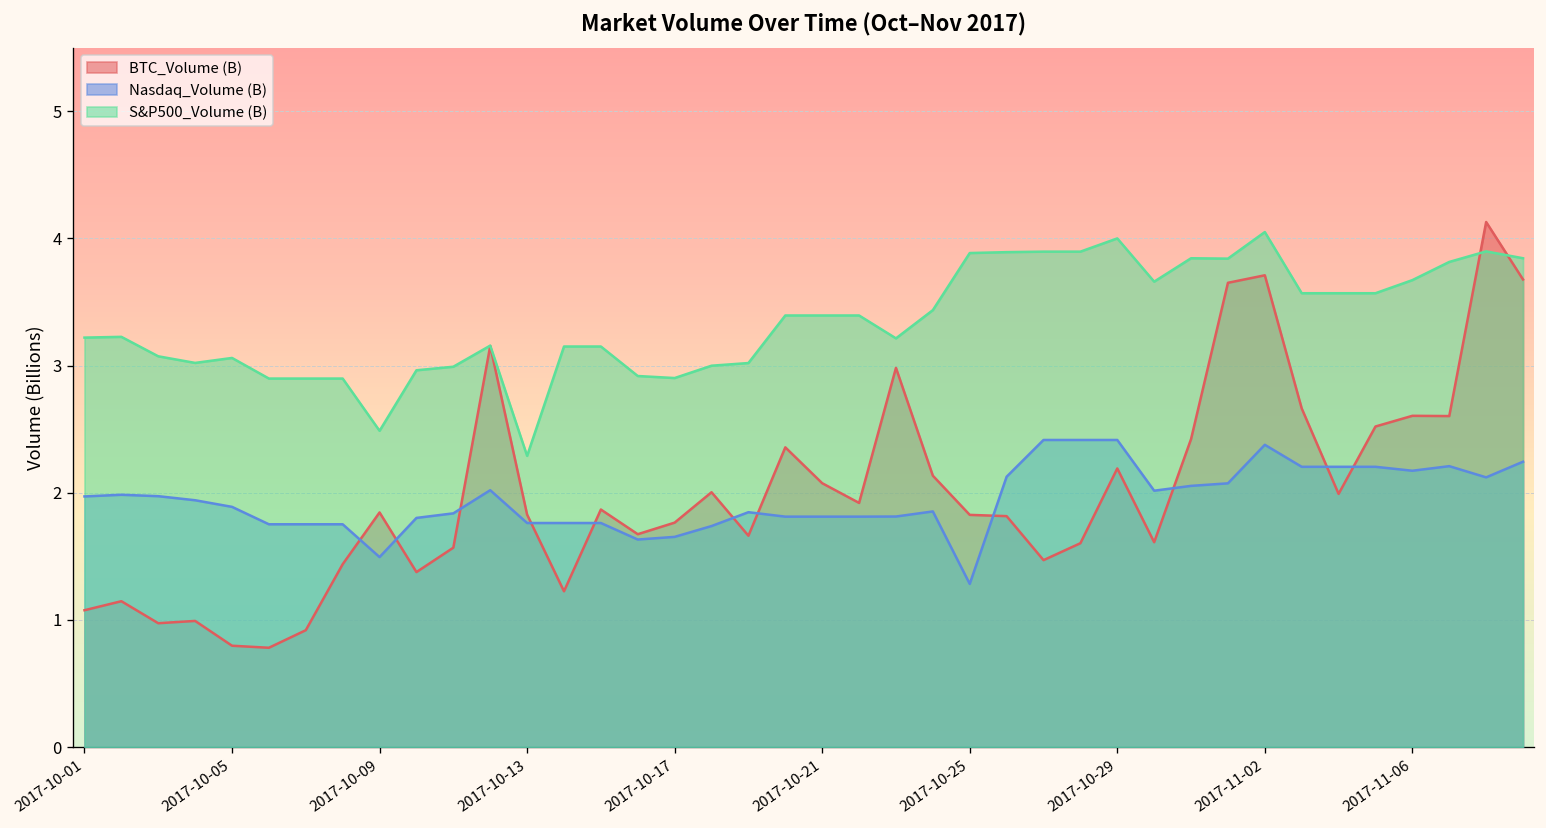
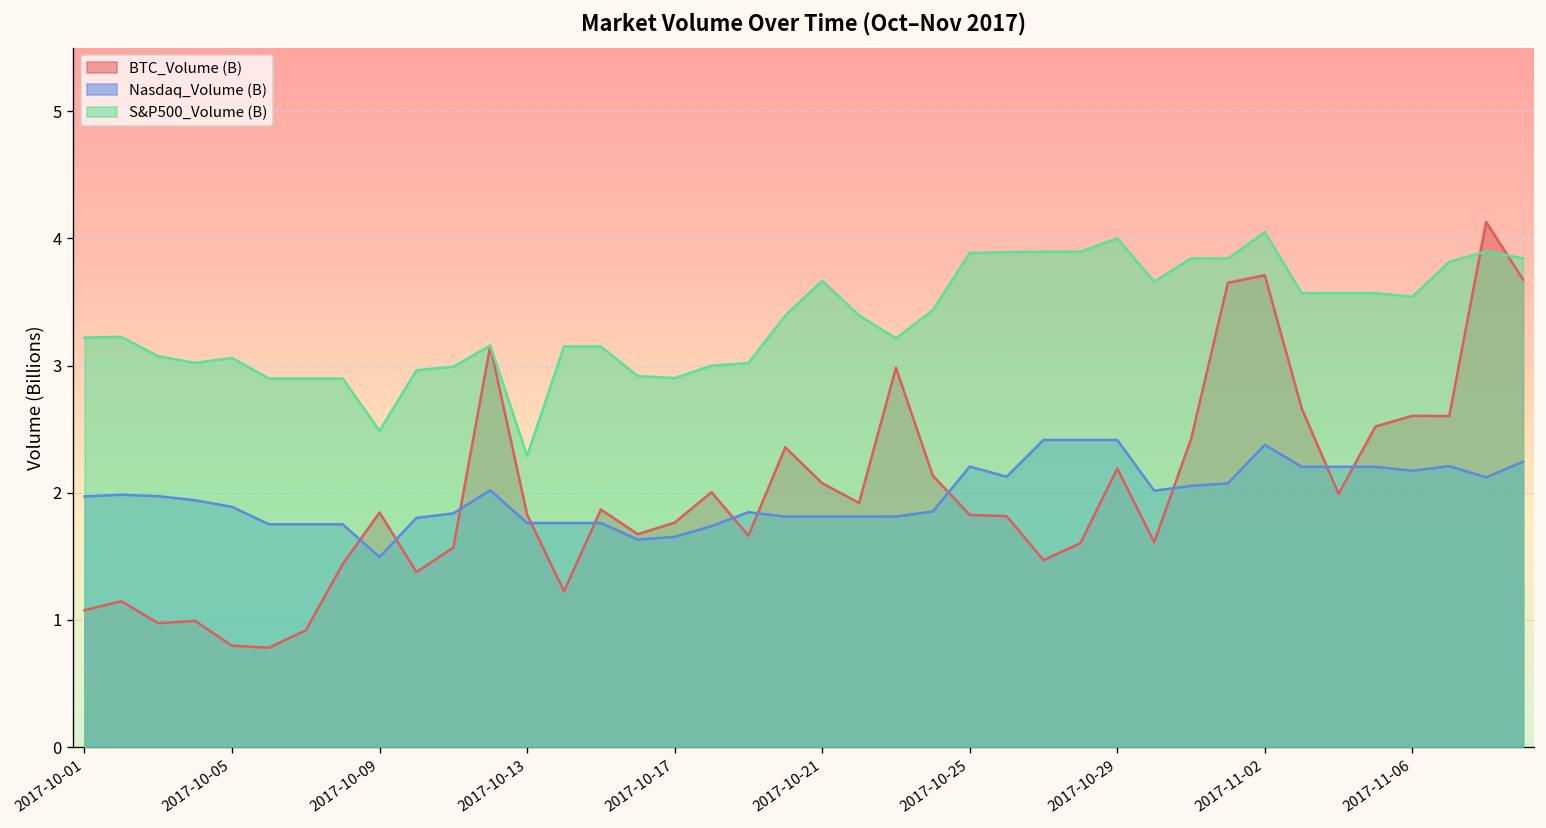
  {
    "BTC_Volume (B)": {
      "2017-10-01": 1.08,
      "2017-10-05": 0.80,
      "2017-10-09": 1.85,
      "2017-10-13": 1.83,
      "2017-10-17": 1.77,
      "2017-10-21": 2.08,
      "2017-10-25": 1.83,
      "2017-10-29": 2.19,
      "2017-11-02": 3.71,
      "2017-11-06": 2.61
    },
    "Nasdaq_Volume (B)": {
      "2017-10-01": 1.97,
      "2017-10-05": 1.89,
      "2017-10-09": 1.49,
      "2017-10-13": 1.76,
      "2017-10-17": 1.65,
      "2017-10-21": 1.81,
-     "2017-10-25": 1.28,
+     "2017-10-25": 2.21,
      "2017-10-29": 2.42,
      "2017-11-02": 2.38,
      "2017-11-06": 2.17
    },
    "S&P500_Volume (B)": {
      "2017-10-01": 3.22,
      "2017-10-05": 3.06,
      "2017-10-09": 2.49,
      "2017-10-13": 2.29,
      "2017-10-17": 2.90,
-     "2017-10-21": 3.39,
+     "2017-10-21": 3.67,
      "2017-10-25": 3.89,
      "2017-10-29": 4.00,
      "2017-11-02": 4.05,
-     "2017-11-06": 3.67
+     "2017-11-06": 3.54
    }
  }
